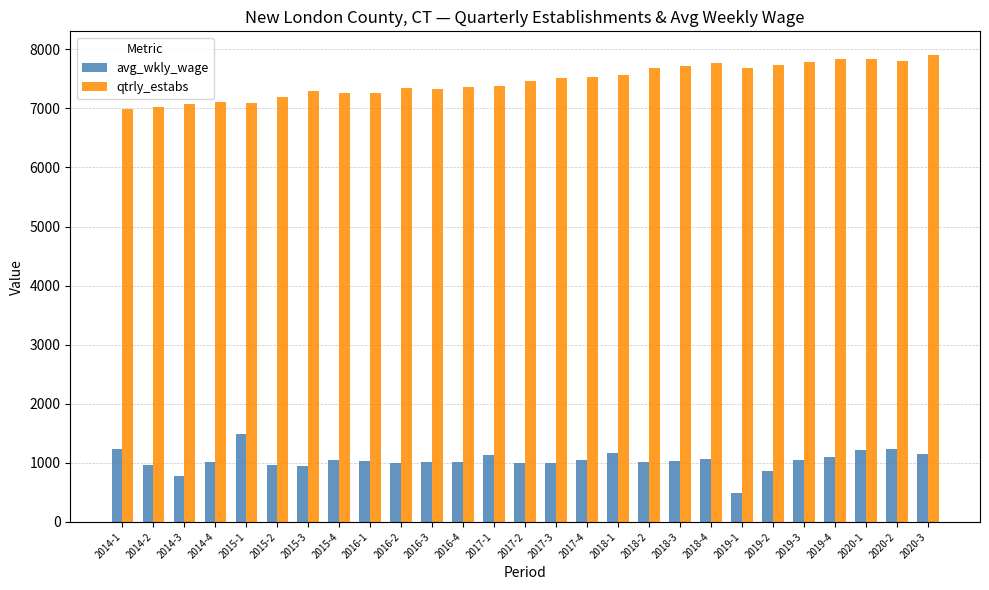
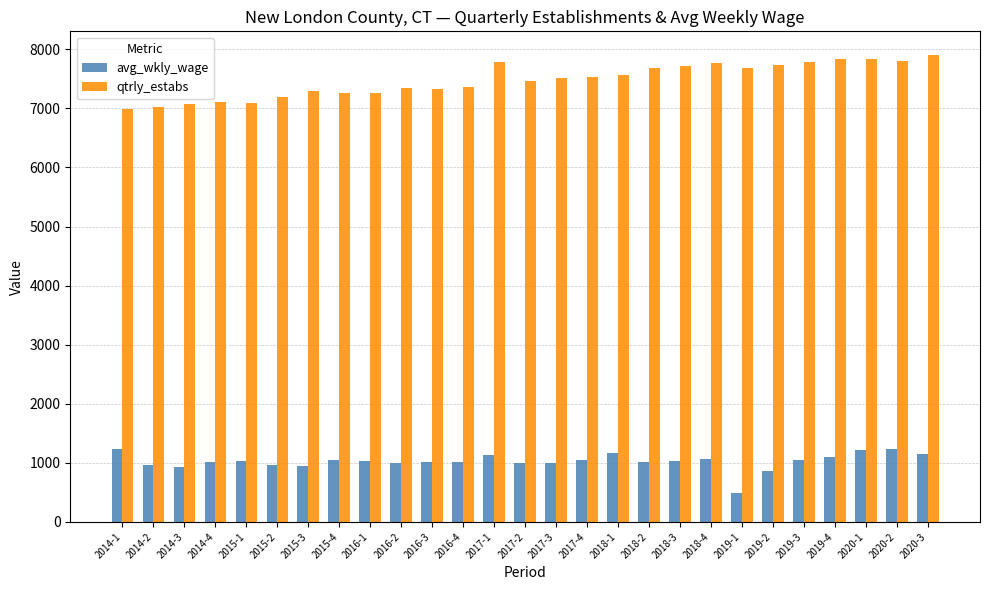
  {
    "avg_wkly_wage": {
      "2014-1": 1200,
      "2014-2": 1000,
-     "2014-3": 800,
+     "2014-3": 900,
      "2014-4": 1000,
-     "2015-1": 1500,
+     "2015-1": 1000,
      "2015-2": 1000,
      "2015-3": 900,
      "2015-4": 1100,
      "2016-1": 1000,
      "2016-2": 1000,
      "2016-3": 1000,
      "2016-4": 1000,
      "2017-1": 1100,
      "2017-2": 1000,
      "2017-3": 1000,
      "2017-4": 1100,
      "2018-1": 1200,
      "2018-2": 1000,
      "2018-3": 1000,
      "2018-4": 1100,
      "2019-1": 500,
      "2019-2": 900,
      "2019-3": 1000,
      "2019-4": 1100,
      "2020-1": 1200,
      "2020-2": 1200,
      "2020-3": 1200
    },
    "qtrly_estabs": {
      "2014-1": 7000,
      "2014-2": 7000,
      "2014-3": 7100,
      "2014-4": 7100,
      "2015-1": 7100,
      "2015-2": 7200,
      "2015-3": 7300,
      "2015-4": 7300,
      "2016-1": 7300,
      "2016-2": 7300,
      "2016-3": 7300,
      "2016-4": 7400,
-     "2017-1": 7400,
+     "2017-1": 7800,
      "2017-2": 7500,
      "2017-3": 7500,
      "2017-4": 7500,
      "2018-1": 7600,
      "2018-2": 7700,
      "2018-3": 7700,
      "2018-4": 7800,
      "2019-1": 7700,
      "2019-2": 7700,
      "2019-3": 7800,
      "2019-4": 7800,
      "2020-1": 7800,
      "2020-2": 7800,
      "2020-3": 7900
    }
  }
